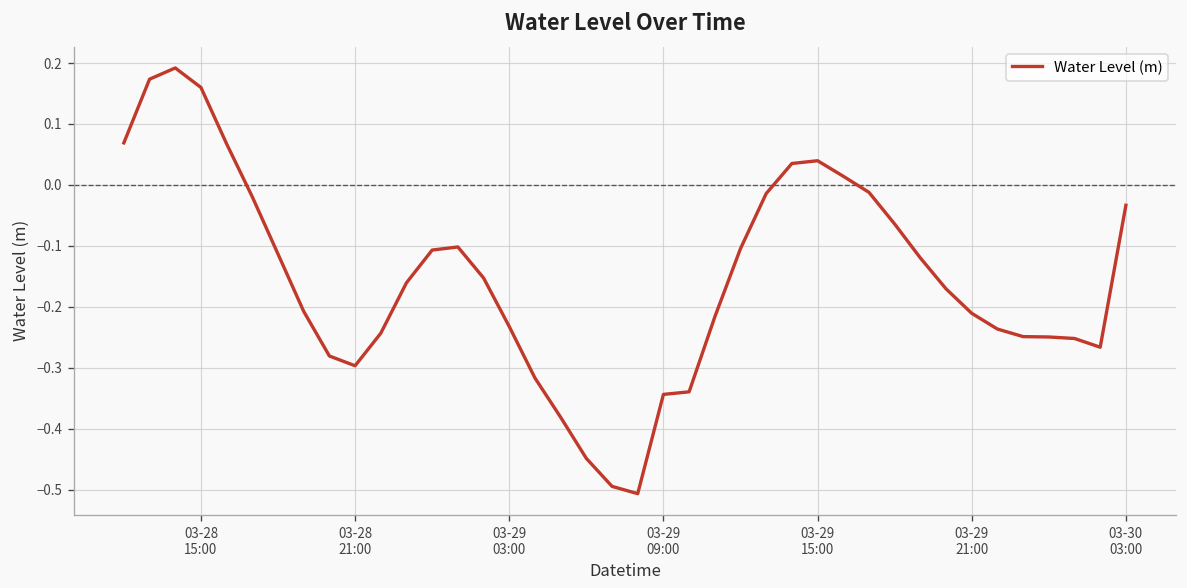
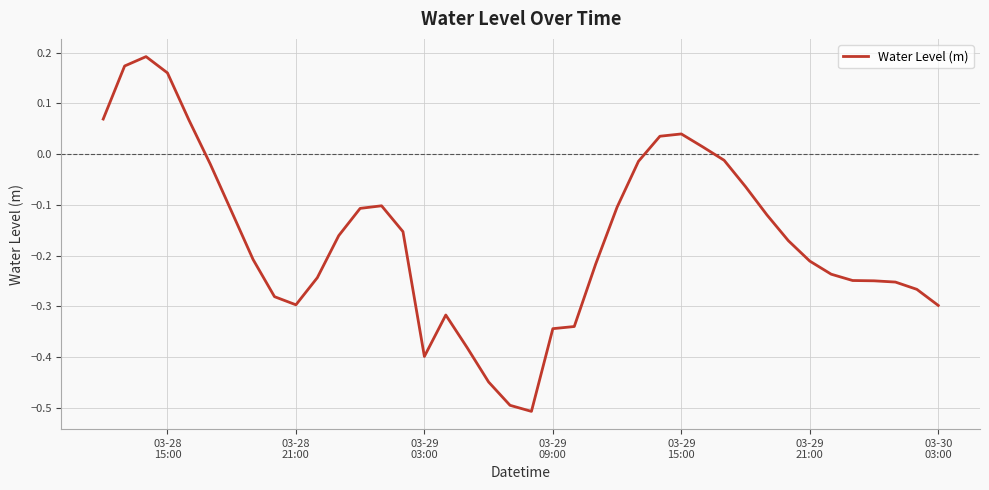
  {
    "03-28 15:00": 0.16,
    "03-28 21:00": -0.30,
-   "03-29 03:00": -0.23,
+   "03-29 03:00": -0.40,
    "03-29 09:00": -0.34,
    "03-29 15:00": 0.04,
    "03-29 21:00": -0.21,
-   "03-30 03:00": -0.03
+   "03-30 03:00": -0.30
  }
